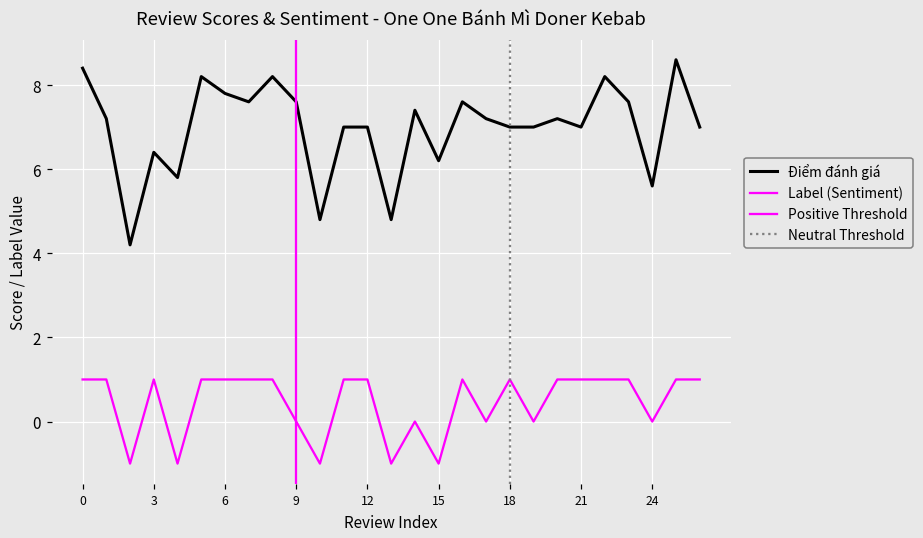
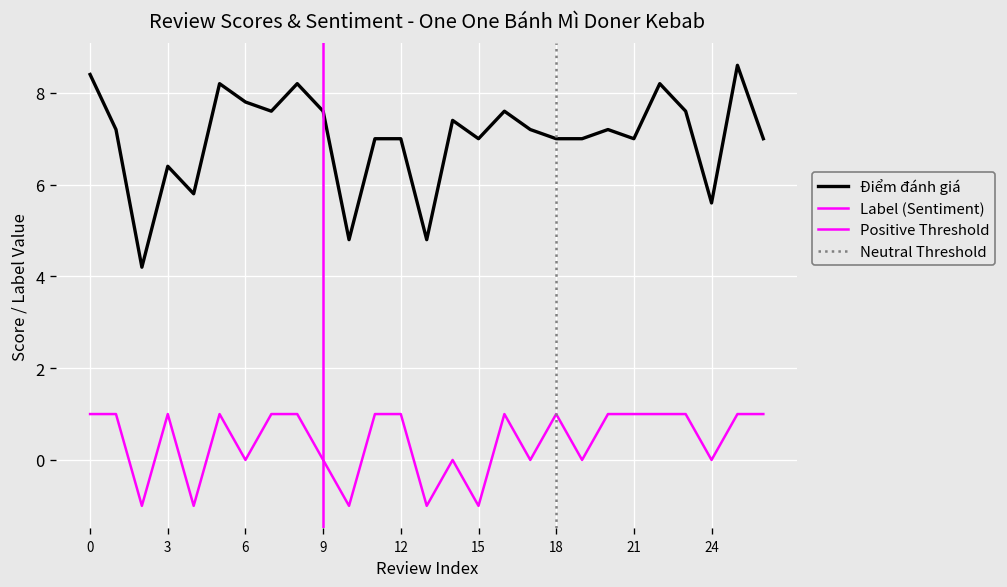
  {
    "Điểm đánh giá": {
      "0": 8.4,
      "3": 6.4,
      "6": 7.8,
      "9": 7.6,
      "12": 7.0,
-     "15": 6.2,
+     "15": 7.0,
      "18": 7.0,
      "21": 7.0,
      "24": 5.6
    },
    "Label (Sentiment)": {
      "0": 1,
      "3": 1,
-     "6": 1,
+     "6": 0,
      "9": 0,
      "12": 1,
      "15": -1,
      "18": 1,
      "21": 1,
      "24": 0
    }
  }
